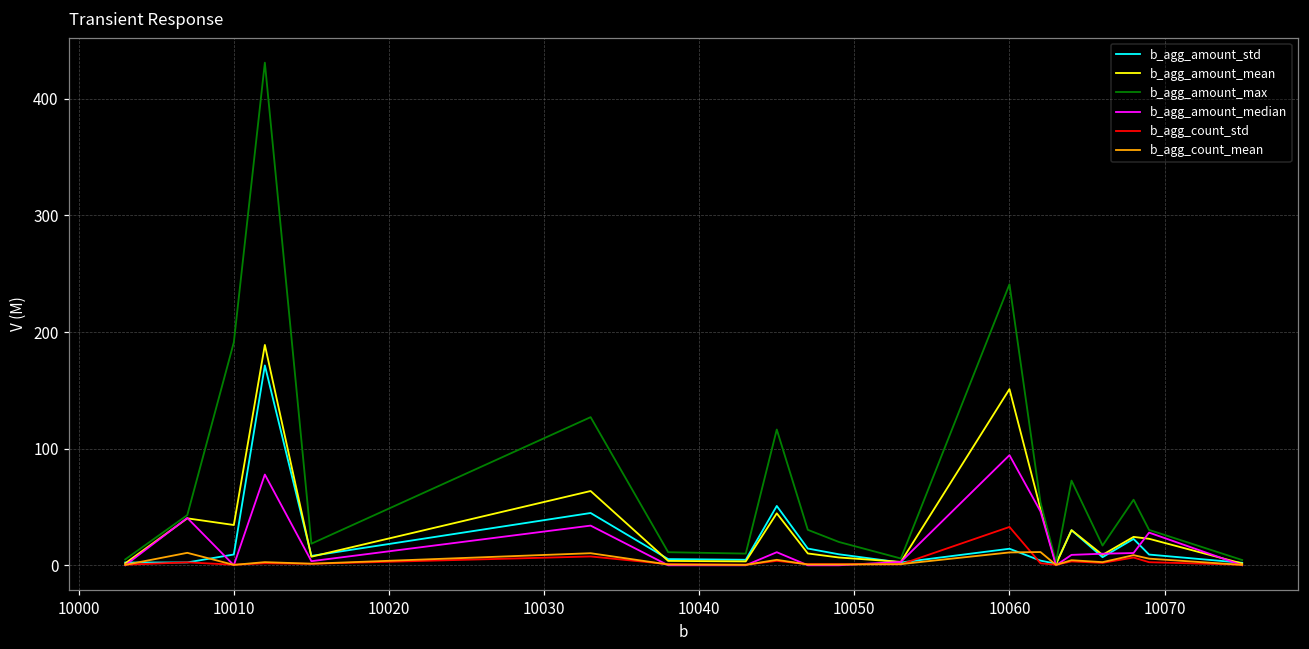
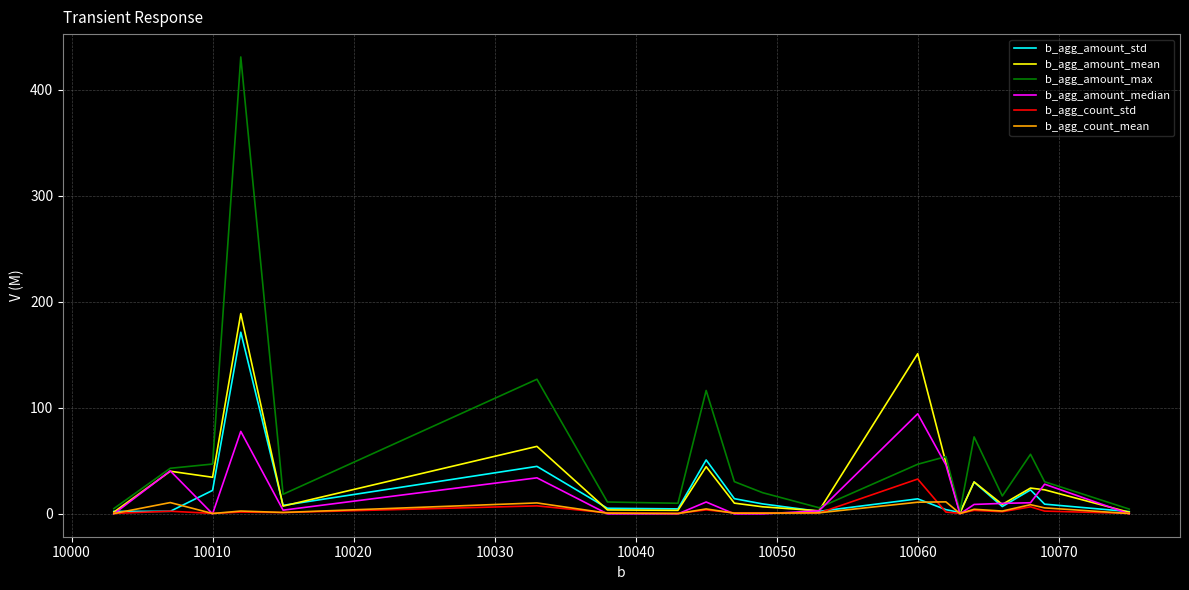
  {
    "b_agg_amount_std": {
-     "10010": 9,
+     "10010": 22,
      "10060": 14
    },
    "b_agg_amount_mean": {
      "10010": 35,
      "10060": 151
    },
    "b_agg_amount_max": {
-     "10010": 191,
-     "10060": 241
+     "10010": 47,
+     "10060": 47
    },
    "b_agg_amount_median": {
      "10060": 94
    },
    "b_agg_count_std": {
      "10060": 33
    },
    "b_agg_count_mean": {
      "10060": 11
    }
  }
